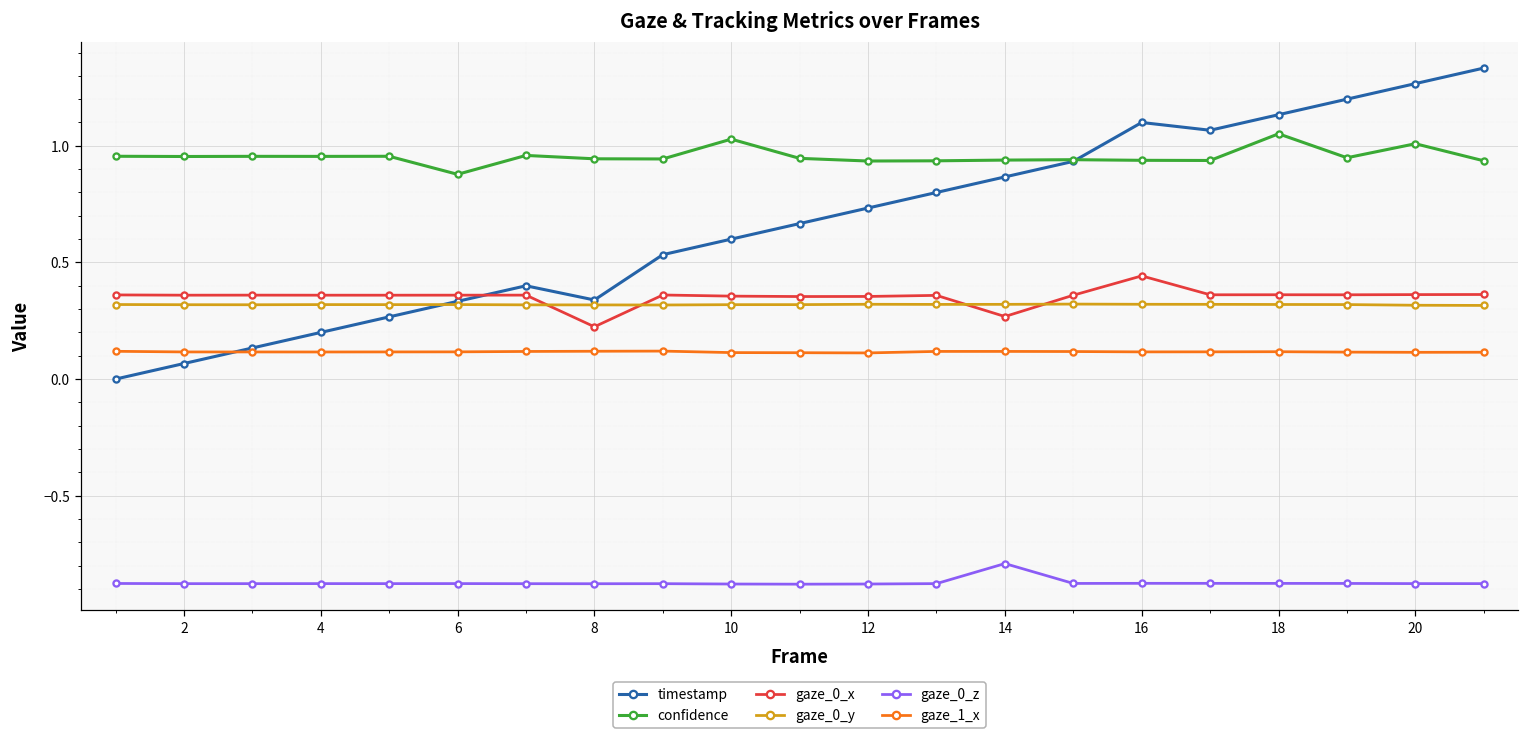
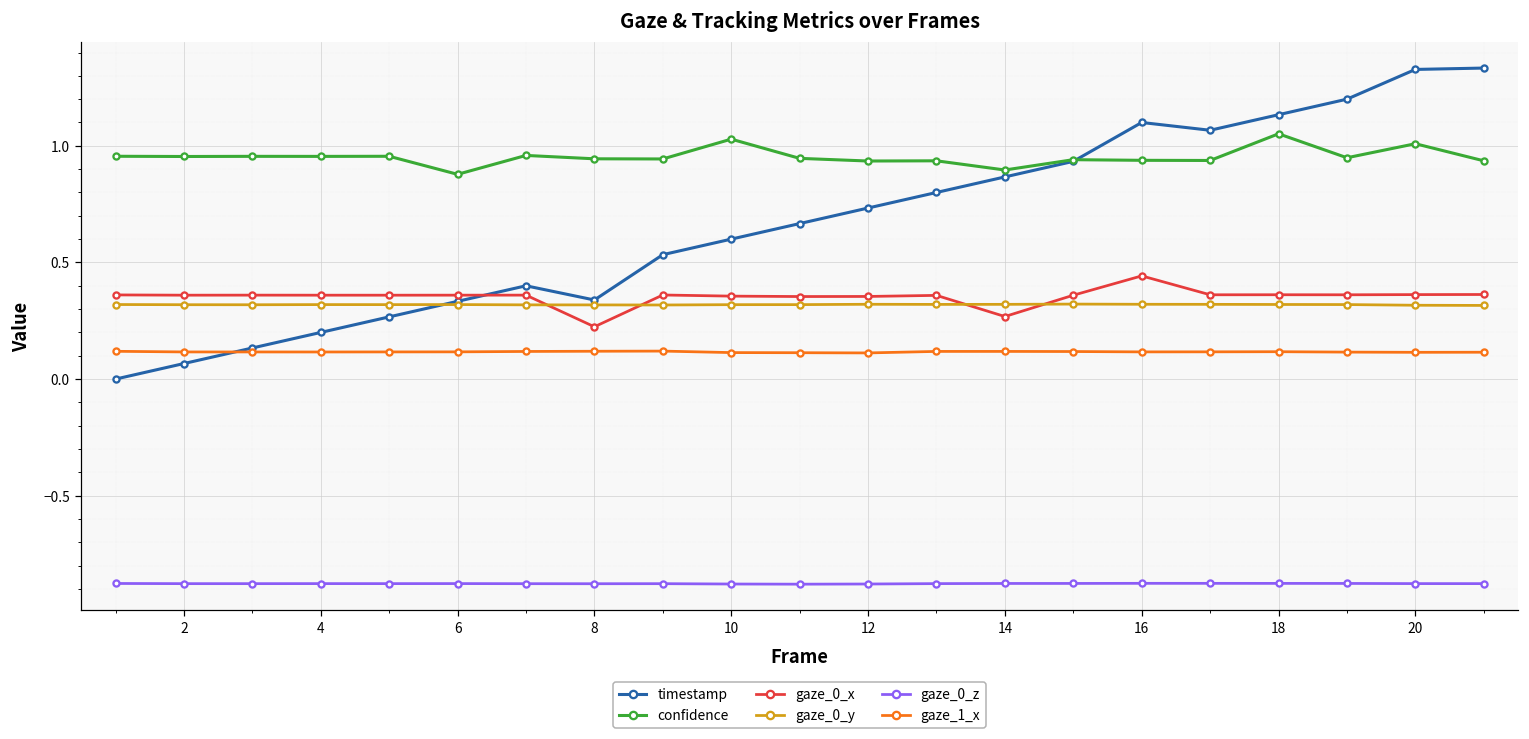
  {
    "timestamp": {
      "2": 0.07,
      "4": 0.20,
      "6": 0.33,
      "8": 0.34,
      "10": 0.60,
      "12": 0.73,
      "14": 0.87,
      "16": 1.10,
      "18": 1.13,
-     "20": 1.27
+     "20": 1.33
    },
    "confidence": {
      "2": 0.95,
      "4": 0.95,
      "6": 0.88,
      "8": 0.94,
      "10": 1.03,
      "12": 0.93,
-     "14": 0.94,
+     "14": 0.90,
      "16": 0.94,
      "18": 1.05,
      "20": 1.01
    },
    "gaze_0_x": {
      "2": 0.36,
      "4": 0.36,
      "6": 0.36,
      "8": 0.22,
      "10": 0.36,
      "12": 0.35,
      "14": 0.27,
      "16": 0.44,
      "18": 0.36,
      "20": 0.36
    },
    "gaze_0_z": {
      "2": -0.88,
      "4": -0.88,
      "6": -0.88,
      "8": -0.88,
      "10": -0.88,
      "12": -0.88,
-     "14": -0.79,
+     "14": -0.88,
      "16": -0.88,
      "18": -0.88,
      "20": -0.88
    }
  }
